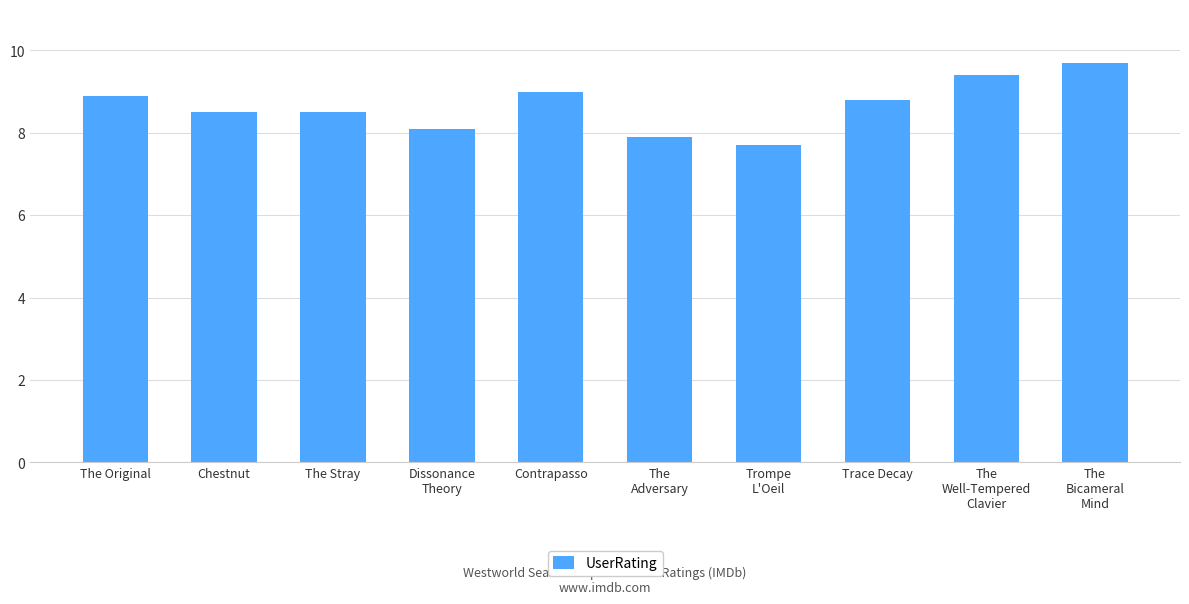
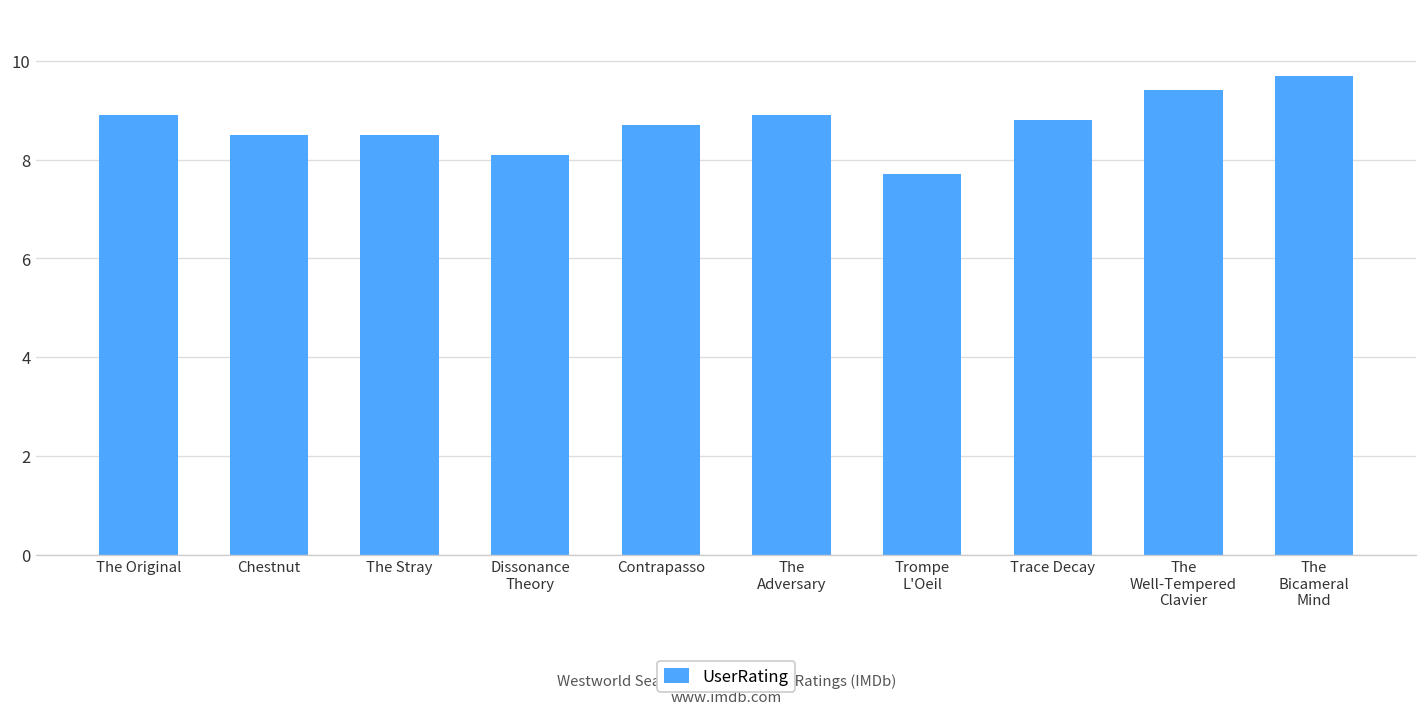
  {
    "The Original": 8.9,
    "Chestnut": 8.5,
    "The Stray": 8.5,
    "Dissonance Theory": 8.1,
-   "Contrapasso": 9.0,
-   "The Adversary": 7.9,
+   "Contrapasso": 8.7,
+   "The Adversary": 8.9,
    "Trompe L'Oeil": 7.7,
    "Trace Decay": 8.8,
    "The Well-Tempered Clavier": 9.4,
    "The Bicameral Mind": 9.7
  }
